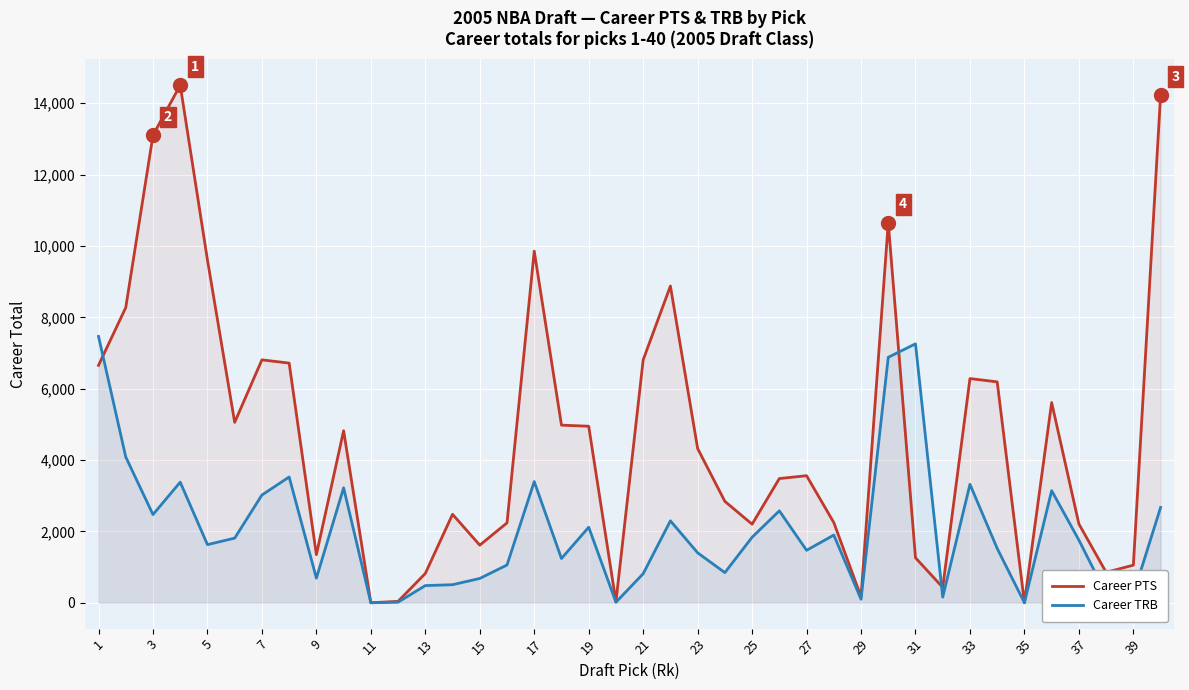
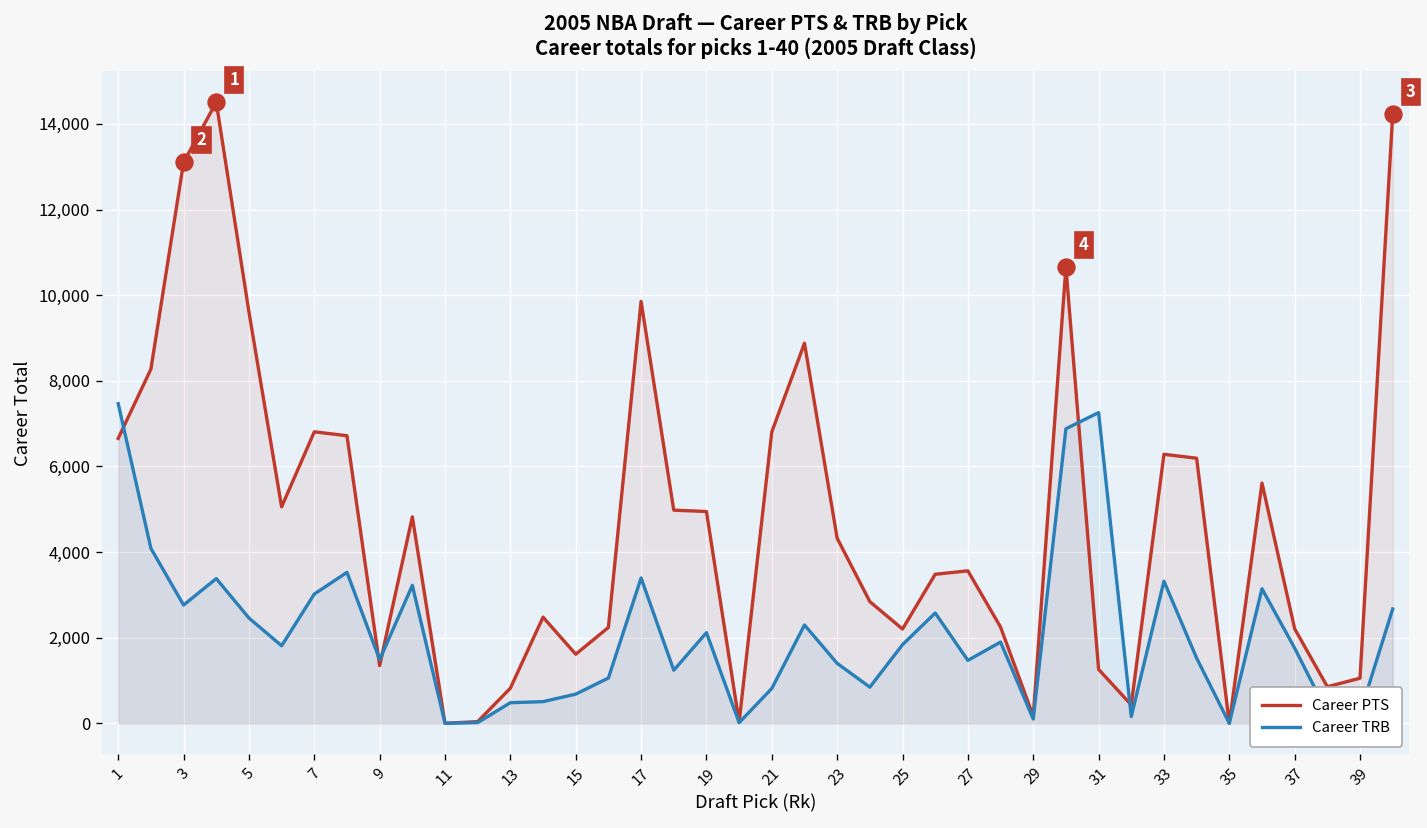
  {
    "Career TRB": {
      "1": "7,500",
-     "3": "2,500",
-     "5": "1,600",
+     "3": "2,800",
+     "5": "2,500",
      "7": "3,000",
-     "9": "700",
+     "9": "1,500",
      "13": "500",
      "15": "700",
      "17": "3,400",
      "19": "2,100",
      "21": "800",
      "23": "1,400",
      "25": "1,800",
      "27": "1,500",
      "31": "7,300",
      "33": "3,300",
      "37": "1,800"
    }
  }
